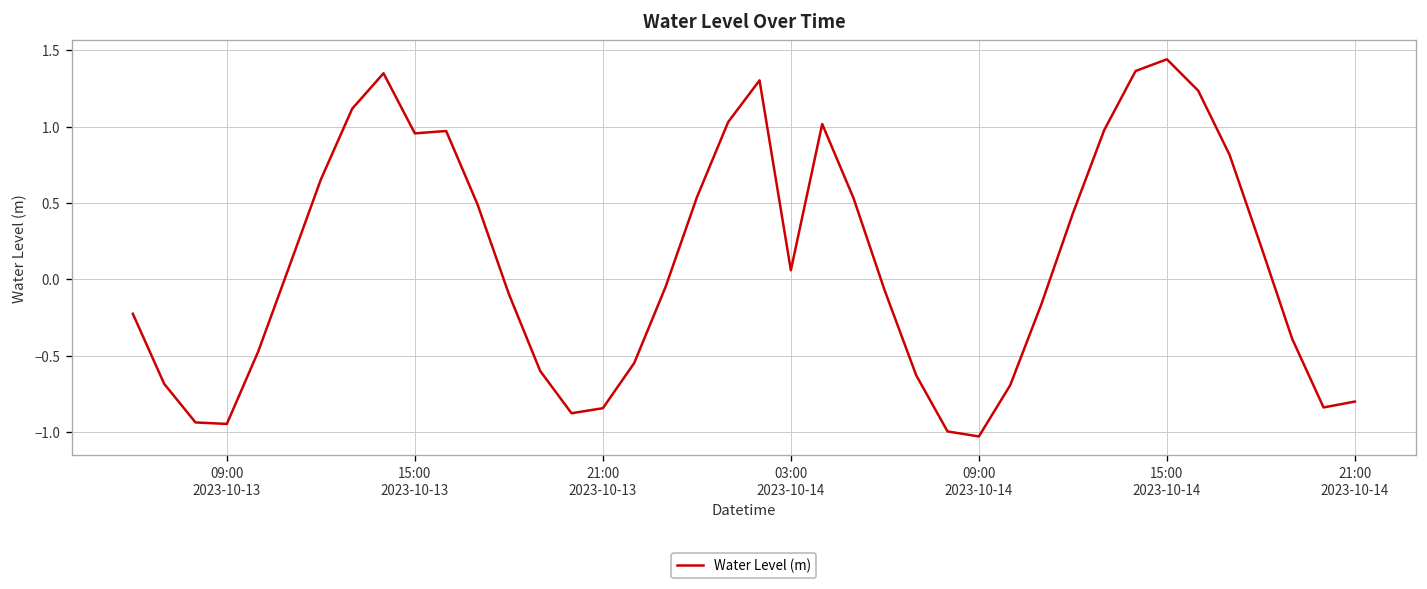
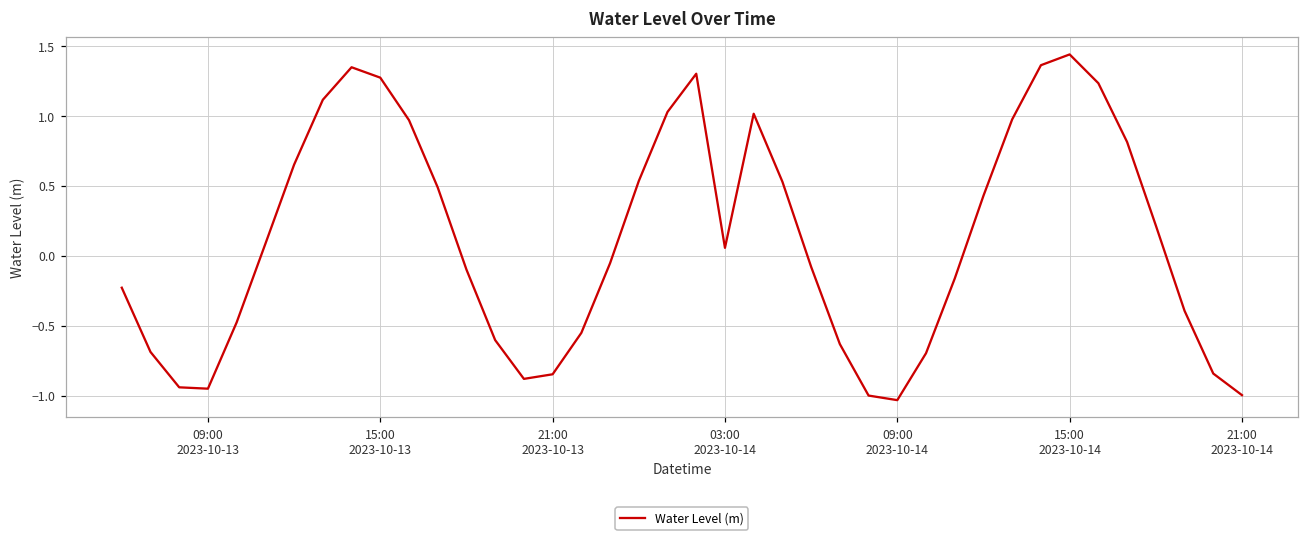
  {
    "09:00 2023-10-13": -0.95,
-   "15:00 2023-10-13": 0.96,
+   "15:00 2023-10-13": 1.28,
    "21:00 2023-10-13": -0.85,
    "03:00 2023-10-14": 0.06,
    "09:00 2023-10-14": -1.03,
    "15:00 2023-10-14": 1.44,
-   "21:00 2023-10-14": -0.80
+   "21:00 2023-10-14": -0.99
  }
